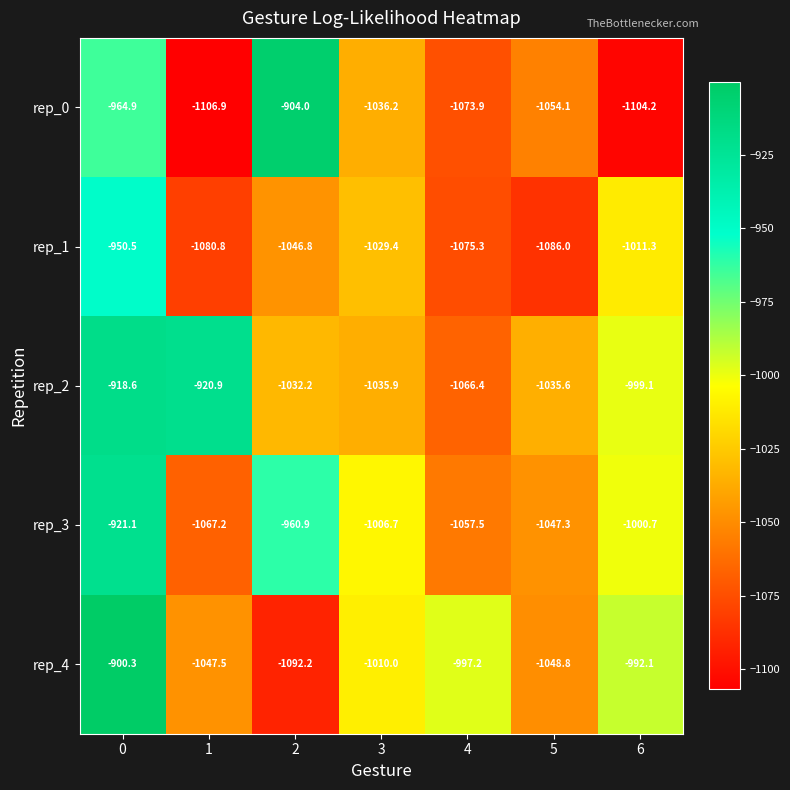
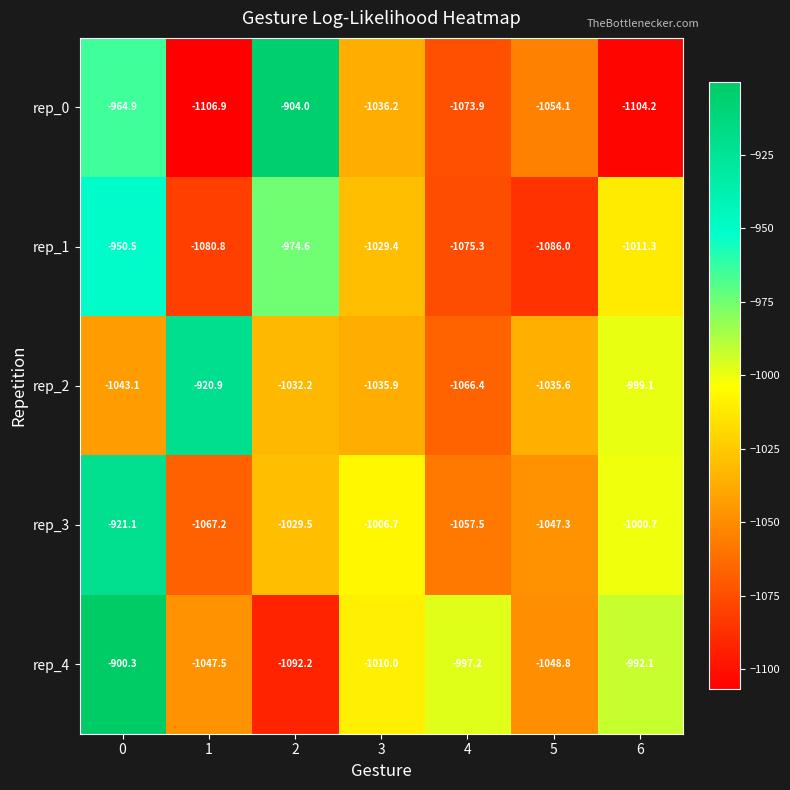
  {
    "rep_0": {
      "0": -964.9,
      "1": -1106.9,
      "2": -904.0,
      "3": -1036.2,
      "4": -1073.9,
      "5": -1054.1,
      "6": -1104.2
    },
    "rep_1": {
      "0": -950.5,
      "1": -1080.8,
-     "2": -1046.8,
+     "2": -974.6,
      "3": -1029.4,
      "4": -1075.3,
      "5": -1086.0,
      "6": -1011.3
    },
    "rep_2": {
-     "0": -918.6,
+     "0": -1043.1,
      "1": -920.9,
      "2": -1032.2,
      "3": -1035.9,
      "4": -1066.4,
      "5": -1035.6,
      "6": -999.1
    },
    "rep_3": {
      "0": -921.1,
      "1": -1067.2,
-     "2": -960.9,
+     "2": -1029.5,
      "3": -1006.7,
      "4": -1057.5,
      "5": -1047.3,
      "6": -1000.7
    },
    "rep_4": {
      "0": -900.3,
      "1": -1047.5,
      "2": -1092.2,
      "3": -1010.0,
      "4": -997.2,
      "5": -1048.8,
      "6": -992.1
    }
  }
